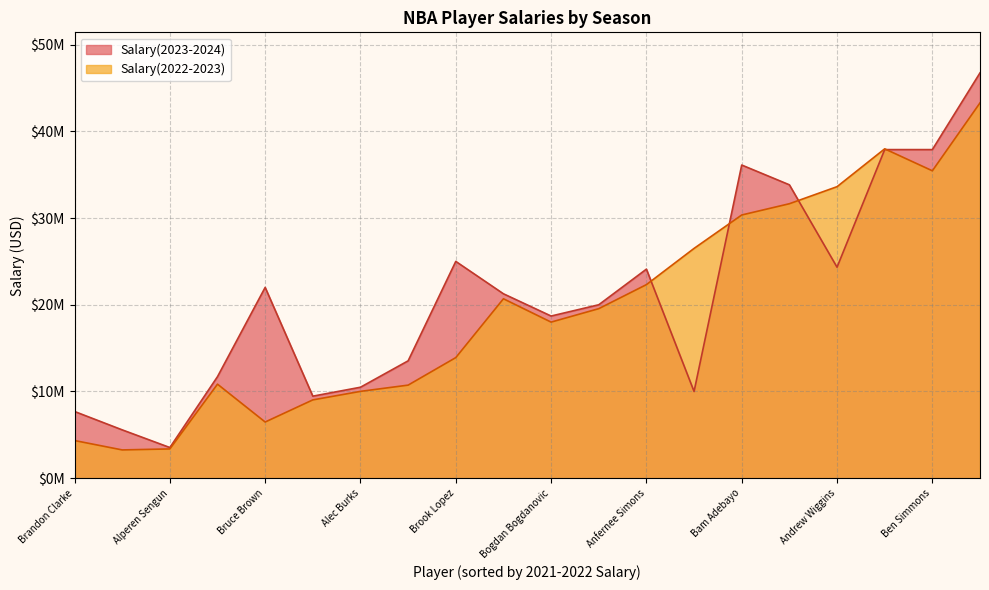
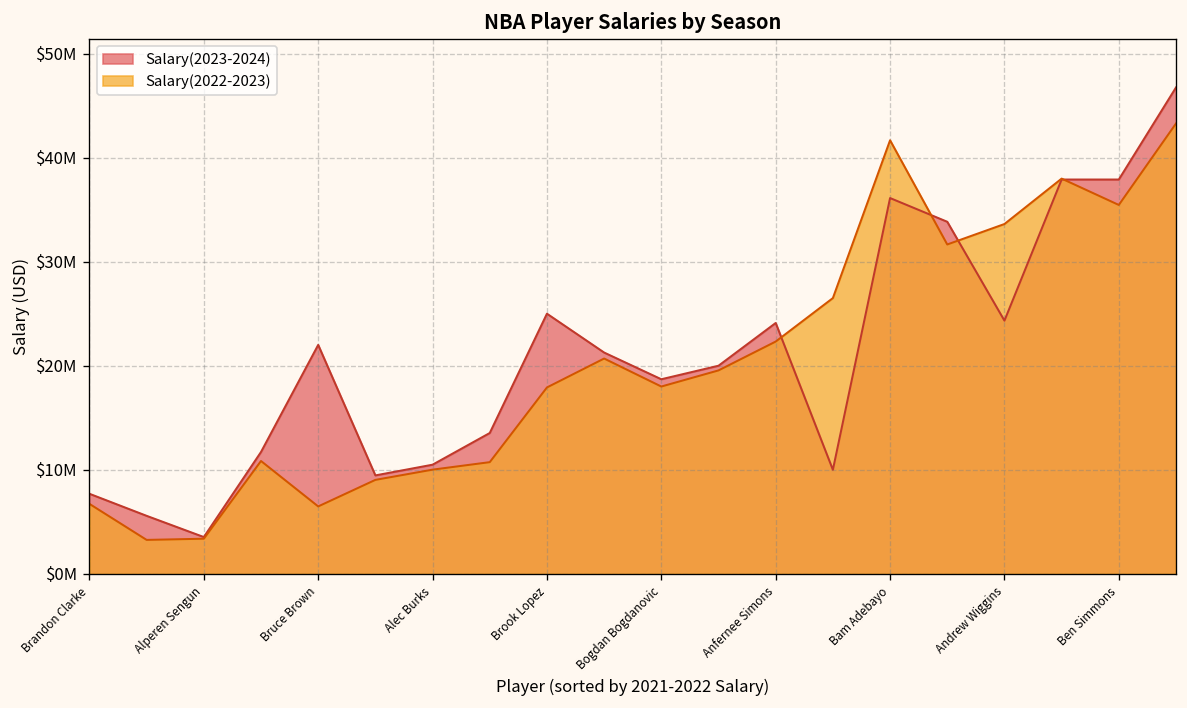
  {
    "Salary(2023-2024)": {
      "Brandon Clarke": "$8000000",
      "Brook Lopez": "$25000000",
      "Bam Adebayo": "$36000000"
    },
    "Salary(2022-2023)": {
-     "Brandon Clarke": "$4000000",
-     "Brook Lopez": "$14000000",
-     "Bam Adebayo": "$30000000"
+     "Brandon Clarke": "$7000000",
+     "Brook Lopez": "$18000000",
+     "Bam Adebayo": "$42000000"
    }
  }
